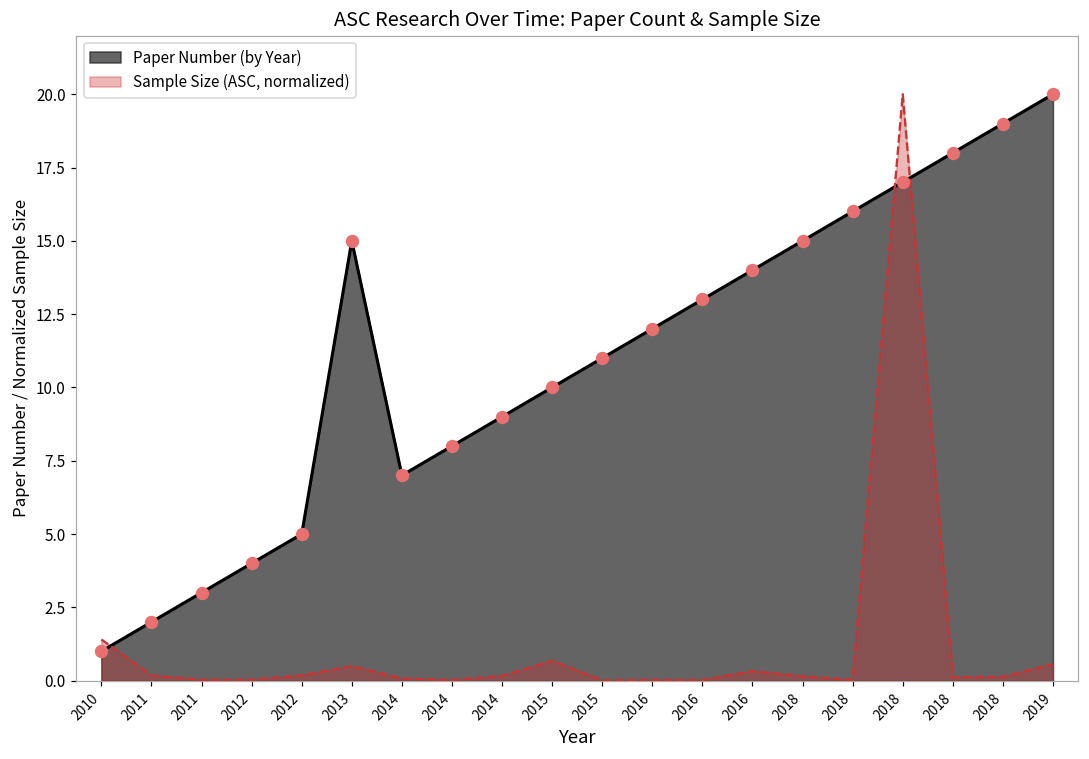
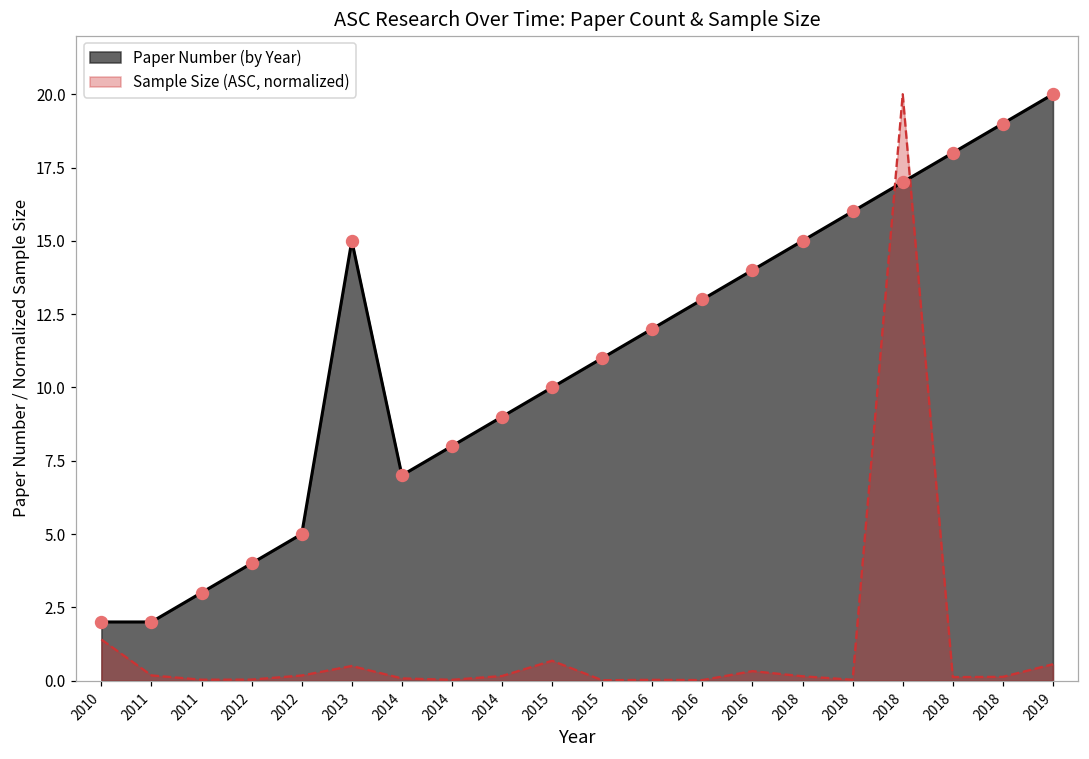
  {
    "Paper Number (by Year)": {
-     "2010": 1,
+     "2010": 2,
      "2013": 15,
      "2019": 20
    },
    "Sample Size (ASC, normalized)": {
      "2010": 1.4,
      "2013": 0.5,
      "2019": 0.6
    }
  }
